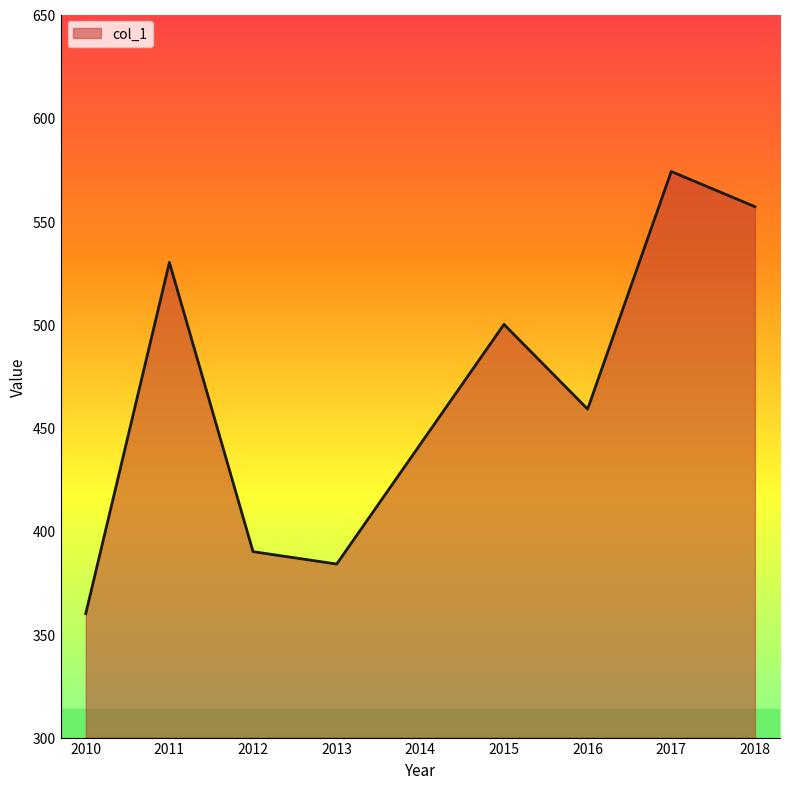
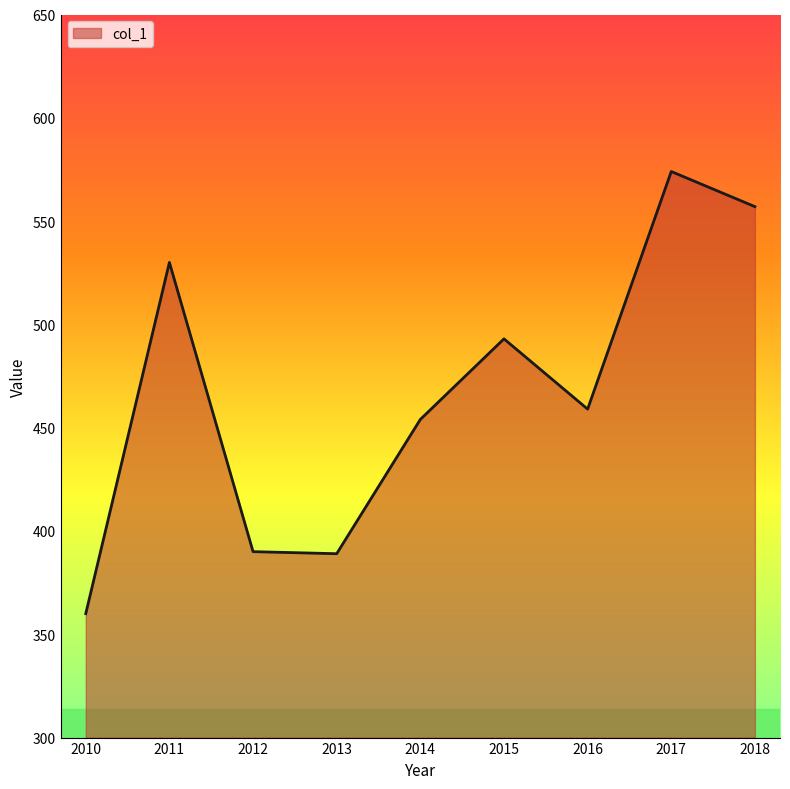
  {
    "2010": 360,
    "2011": 530,
    "2012": 390,
-   "2013": 384,
-   "2014": 442,
-   "2015": 500,
+   "2013": 389,
+   "2014": 454,
+   "2015": 493,
    "2016": 459,
    "2017": 574,
    "2018": 557
  }
